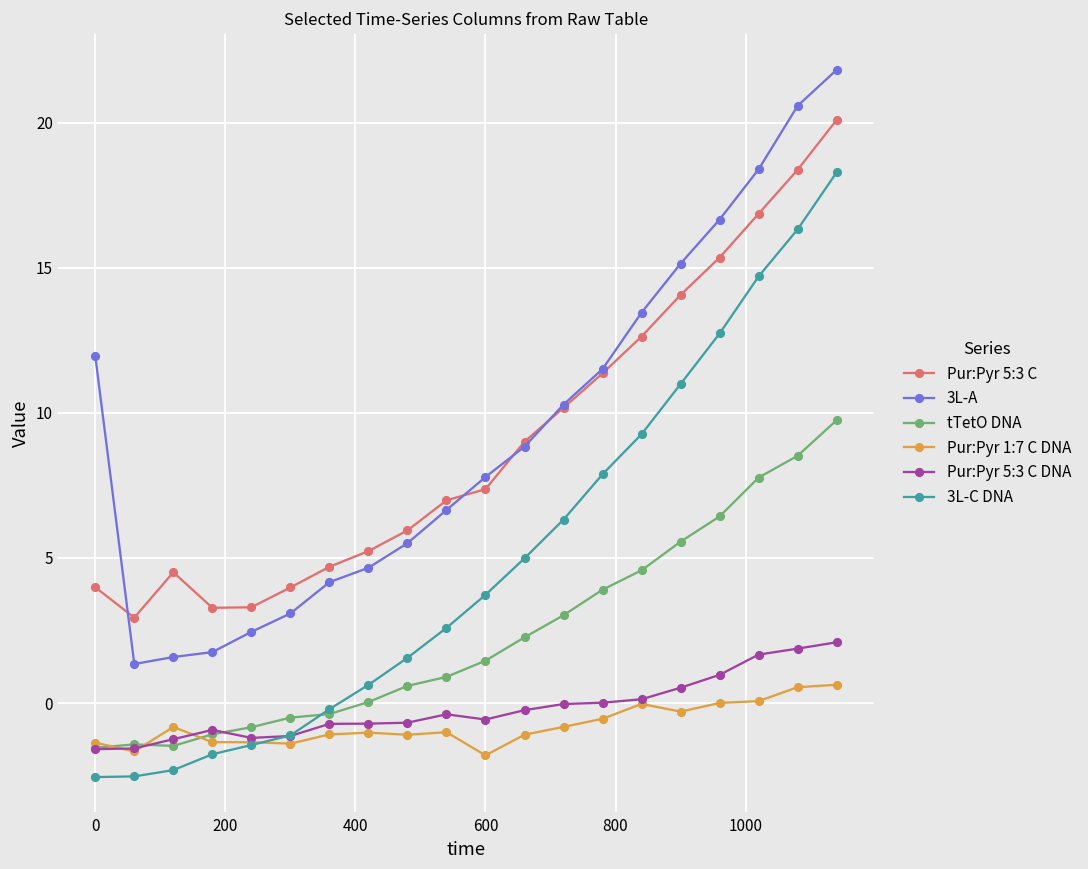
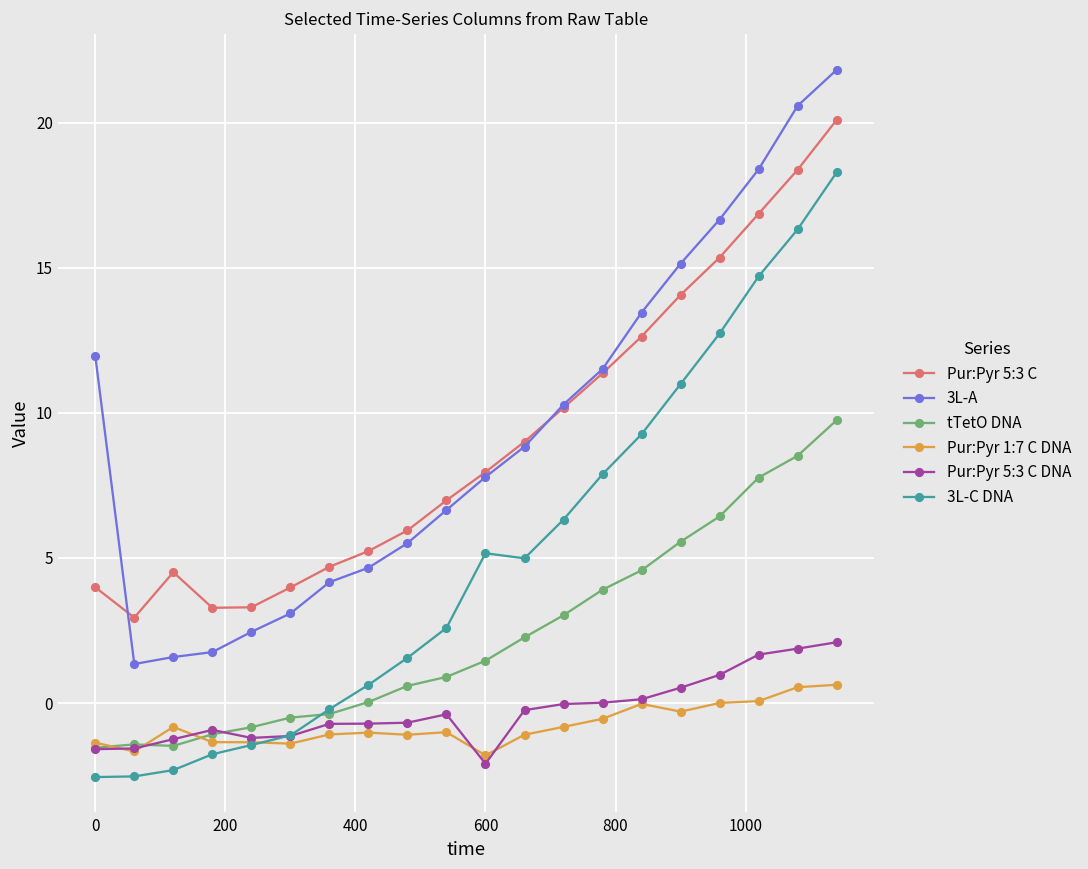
  {
    "Pur:Pyr 5:3 C": {
      "0": 4.0,
-     "600": 7.4
+     "600": 8.0
    },
    "3L-A": {
      "0": 12.0,
      "600": 7.8
    },
    "tTetO DNA": {
      "600": 1.5
    },
    "Pur:Pyr 1:7 C DNA": {
      "0": -1.4,
      "600": -1.8
    },
    "Pur:Pyr 5:3 C DNA": {
-     "600": -0.6
+     "600": -2.1
    },
    "3L-C DNA": {
      "0": -2.5,
-     "600": 3.7
+     "600": 5.2
    }
  }
